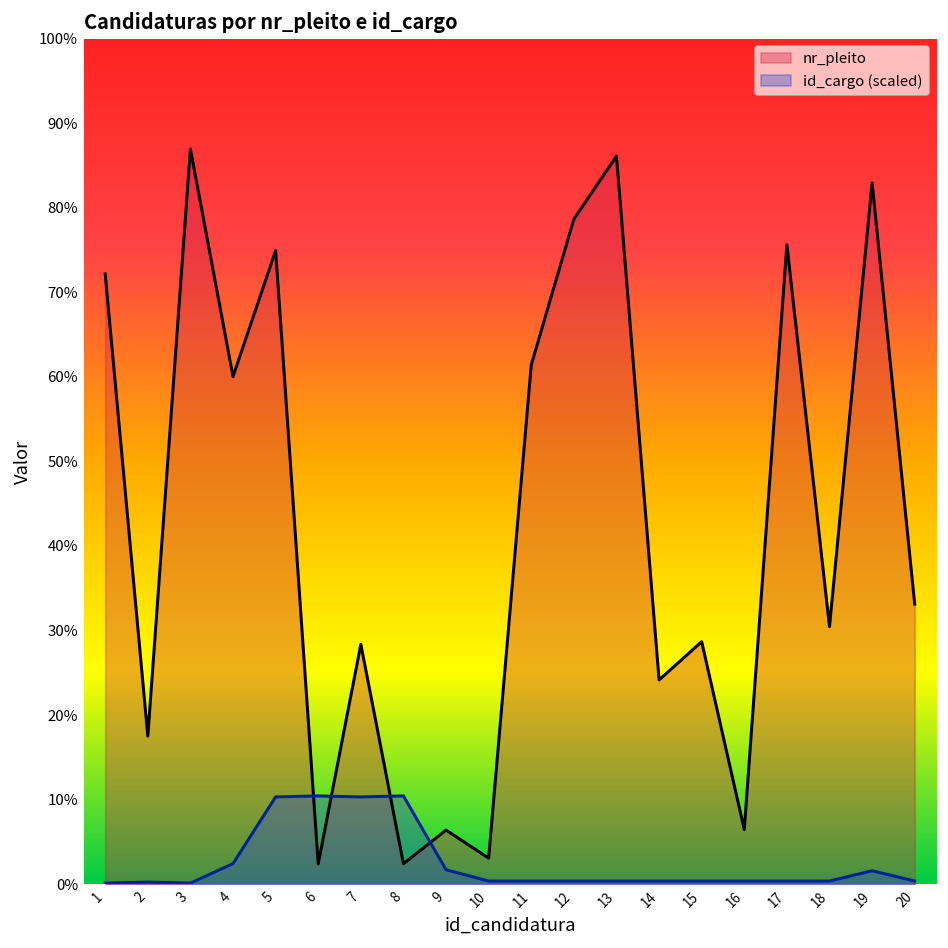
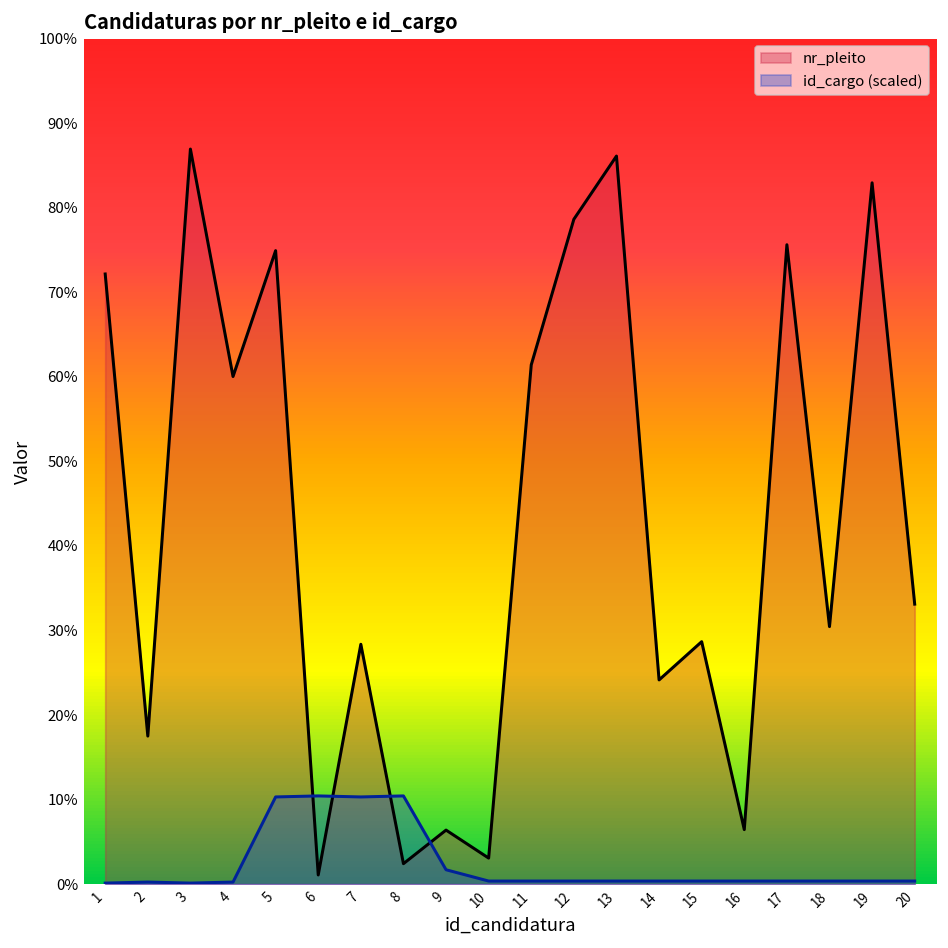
  {
    "nr_pleito": {
      "1": "72%",
      "2": "18%",
      "3": "87%",
      "4": "60%",
      "5": "75%",
-     "6": "2%",
+     "6": "1%",
      "7": "28%",
      "8": "2%",
      "9": "6%",
      "10": "3%",
      "11": "61%",
      "12": "79%",
      "13": "86%",
      "14": "24%",
      "15": "29%",
      "16": "6%",
      "17": "76%",
      "18": "30%",
      "19": "83%",
      "20": "33%"
    },
    "id_cargo (scaled)": {
      "1": "0%",
      "2": "0%",
      "3": "0%",
-     "4": "2%",
+     "4": "0%",
      "5": "10%",
      "6": "10%",
      "7": "10%",
      "8": "10%",
      "9": "2%",
      "10": "0%",
      "11": "0%",
      "12": "0%",
      "13": "0%",
      "14": "0%",
      "15": "0%",
      "16": "0%",
      "17": "0%",
      "18": "0%",
-     "19": "2%",
+     "19": "0%",
      "20": "0%"
    }
  }
